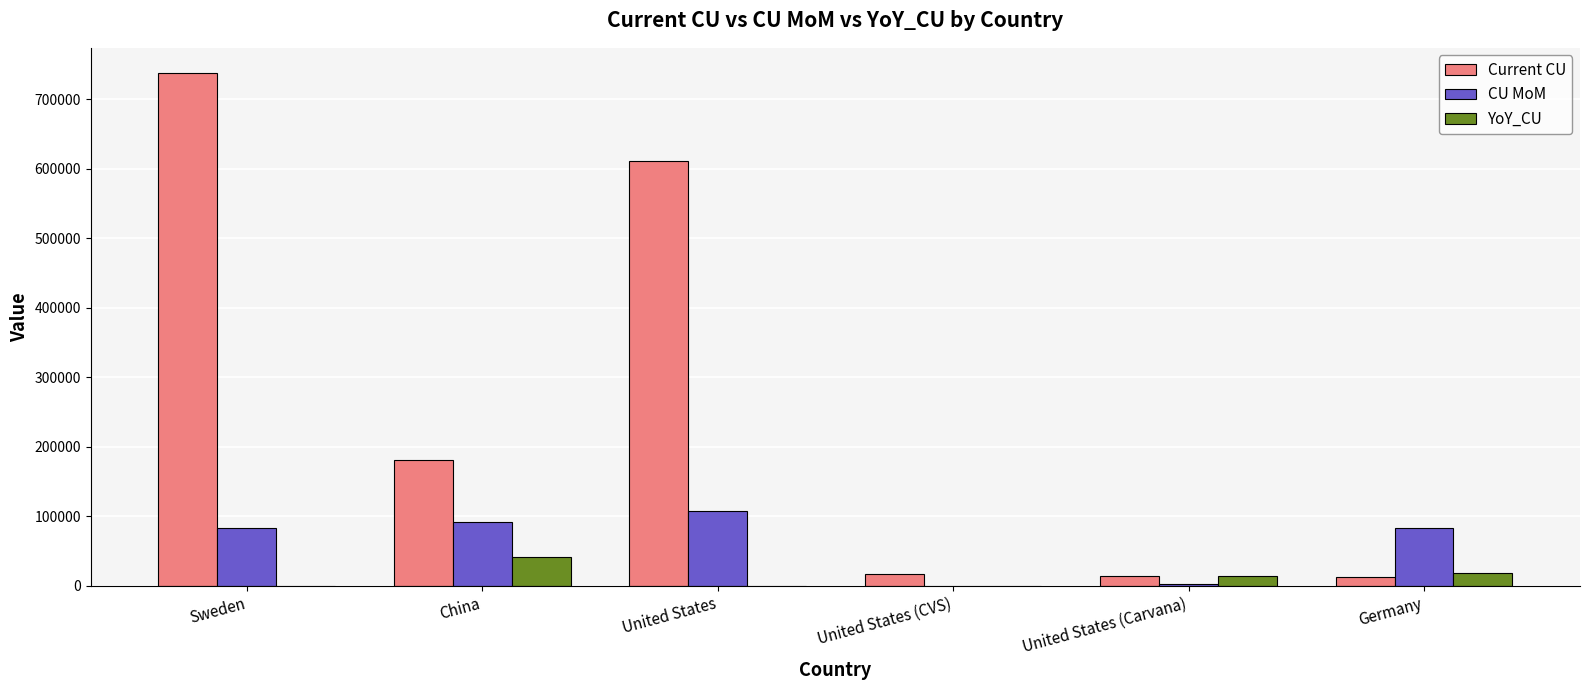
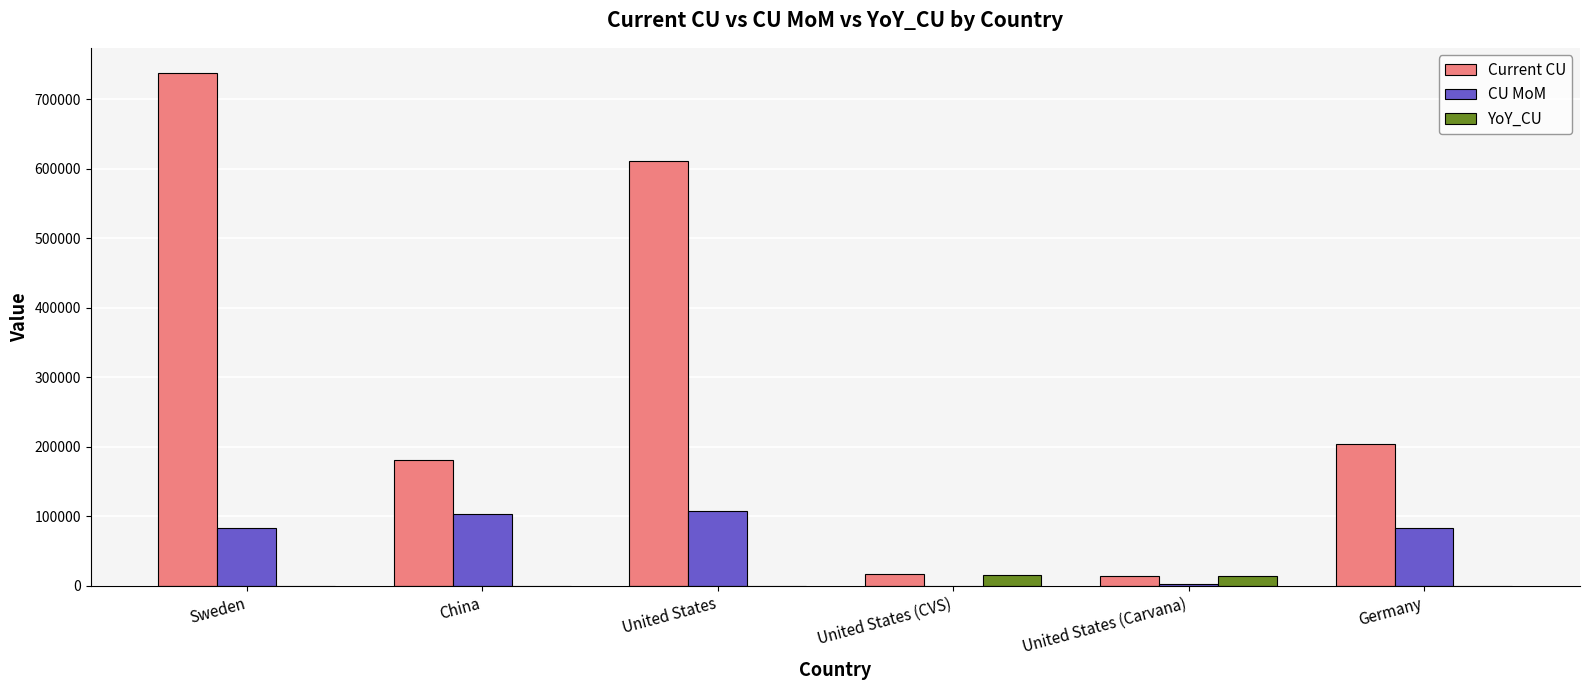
  {
    "Current CU": {
      "Sweden": 740000,
      "China": 180000,
      "United States": 610000,
      "United States (CVS)": 20000,
      "United States (Carvana)": 10000,
-     "Germany": 10000
+     "Germany": 200000
    },
    "CU MoM": {
      "Sweden": 80000,
-     "China": 90000,
+     "China": 100000,
      "United States": 110000,
      "Germany": 80000
    },
    "YoY_CU": {
-     "China": 40000,
-     "United States (CVS)": 0,
+     "China": 0,
+     "United States (CVS)": 20000,
      "United States (Carvana)": 10000,
-     "Germany": 20000
+     "Germany": 0
    }
  }
